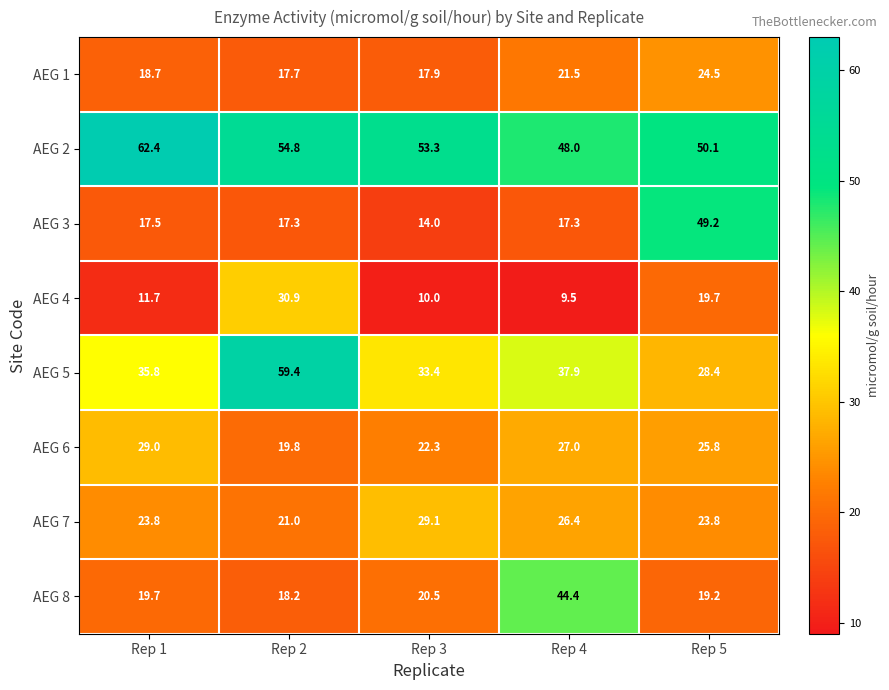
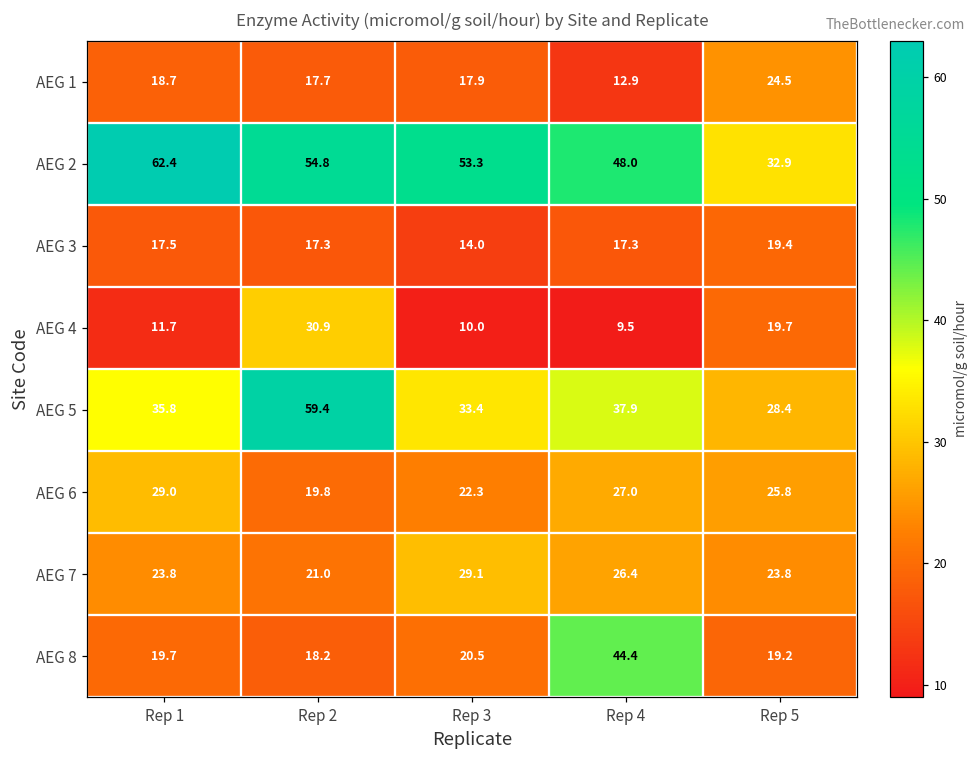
  {
    "AEG 1": {
      "Rep 1": 18.7,
      "Rep 2": 17.7,
      "Rep 3": 17.9,
-     "Rep 4": 21.5,
+     "Rep 4": 12.9,
      "Rep 5": 24.5
    },
    "AEG 2": {
      "Rep 1": 62.4,
      "Rep 2": 54.8,
      "Rep 3": 53.3,
      "Rep 4": 48.0,
-     "Rep 5": 50.1
+     "Rep 5": 32.9
    },
    "AEG 3": {
      "Rep 1": 17.5,
      "Rep 2": 17.3,
      "Rep 3": 14.0,
      "Rep 4": 17.3,
-     "Rep 5": 49.2
+     "Rep 5": 19.4
    },
    "AEG 4": {
      "Rep 1": 11.7,
      "Rep 2": 30.9,
      "Rep 3": 10.0,
      "Rep 4": 9.5,
      "Rep 5": 19.7
    },
    "AEG 5": {
      "Rep 1": 35.8,
      "Rep 2": 59.4,
      "Rep 3": 33.4,
      "Rep 4": 37.9,
      "Rep 5": 28.4
    },
    "AEG 6": {
      "Rep 1": 29.0,
      "Rep 2": 19.8,
      "Rep 3": 22.3,
      "Rep 4": 27.0,
      "Rep 5": 25.8
    },
    "AEG 7": {
      "Rep 1": 23.8,
      "Rep 2": 21.0,
      "Rep 3": 29.1,
      "Rep 4": 26.4,
      "Rep 5": 23.8
    },
    "AEG 8": {
      "Rep 1": 19.7,
      "Rep 2": 18.2,
      "Rep 3": 20.5,
      "Rep 4": 44.4,
      "Rep 5": 19.2
    }
  }
